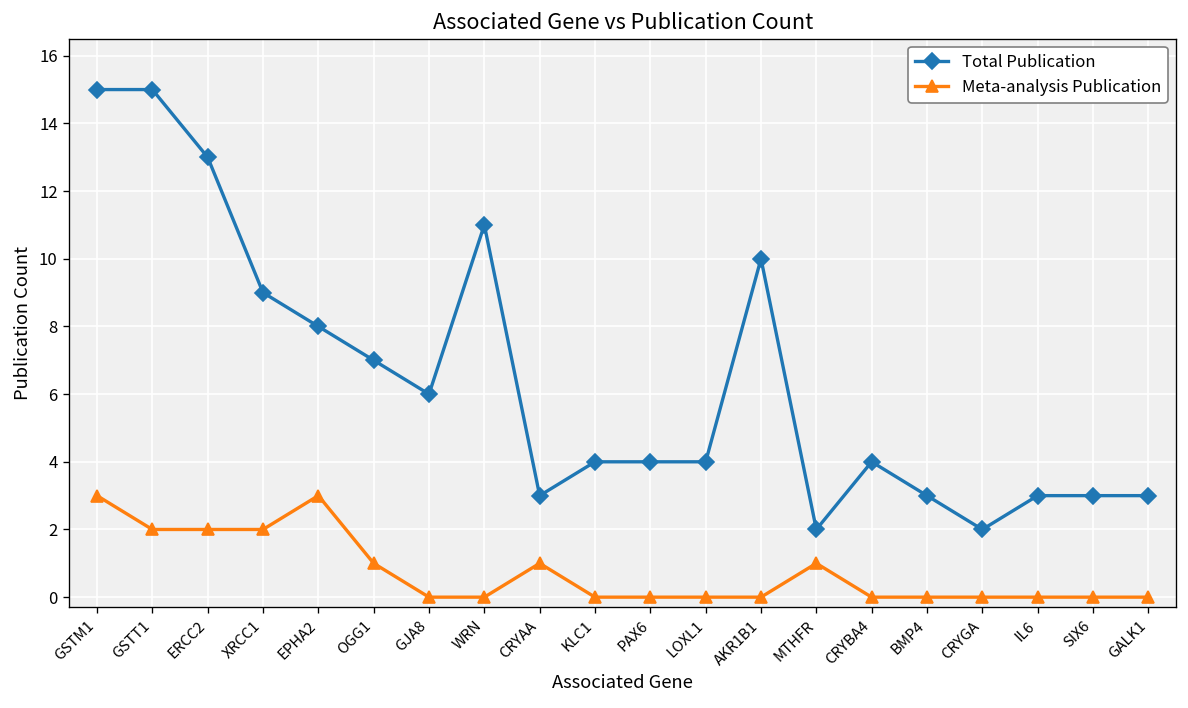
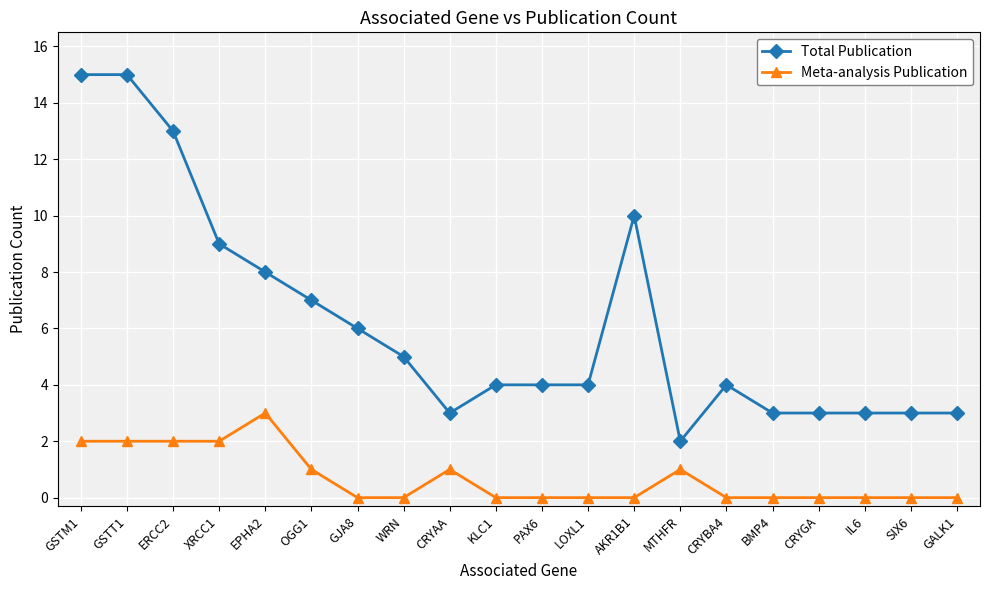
  {
    "Total Publication": {
      "GSTM1": 15,
      "GSTT1": 15,
      "ERCC2": 13,
      "XRCC1": 9,
      "EPHA2": 8,
      "OGG1": 7,
      "GJA8": 6,
-     "WRN": 11,
+     "WRN": 5,
      "CRYAA": 3,
      "KLC1": 4,
      "PAX6": 4,
      "LOXL1": 4,
      "AKR1B1": 10,
      "MTHFR": 2,
      "CRYBA4": 4,
      "BMP4": 3,
-     "CRYGA": 2,
+     "CRYGA": 3,
      "IL6": 3,
      "SIX6": 3,
      "GALK1": 3
    },
    "Meta-analysis Publication": {
-     "GSTM1": 3,
+     "GSTM1": 2,
      "GSTT1": 2,
      "ERCC2": 2,
      "XRCC1": 2,
      "EPHA2": 3,
      "OGG1": 1,
      "GJA8": 0,
      "WRN": 0,
      "CRYAA": 1,
      "KLC1": 0,
      "PAX6": 0,
      "LOXL1": 0,
      "AKR1B1": 0,
      "MTHFR": 1,
      "CRYBA4": 0,
      "BMP4": 0,
      "CRYGA": 0,
      "IL6": 0,
      "SIX6": 0,
      "GALK1": 0
    }
  }
